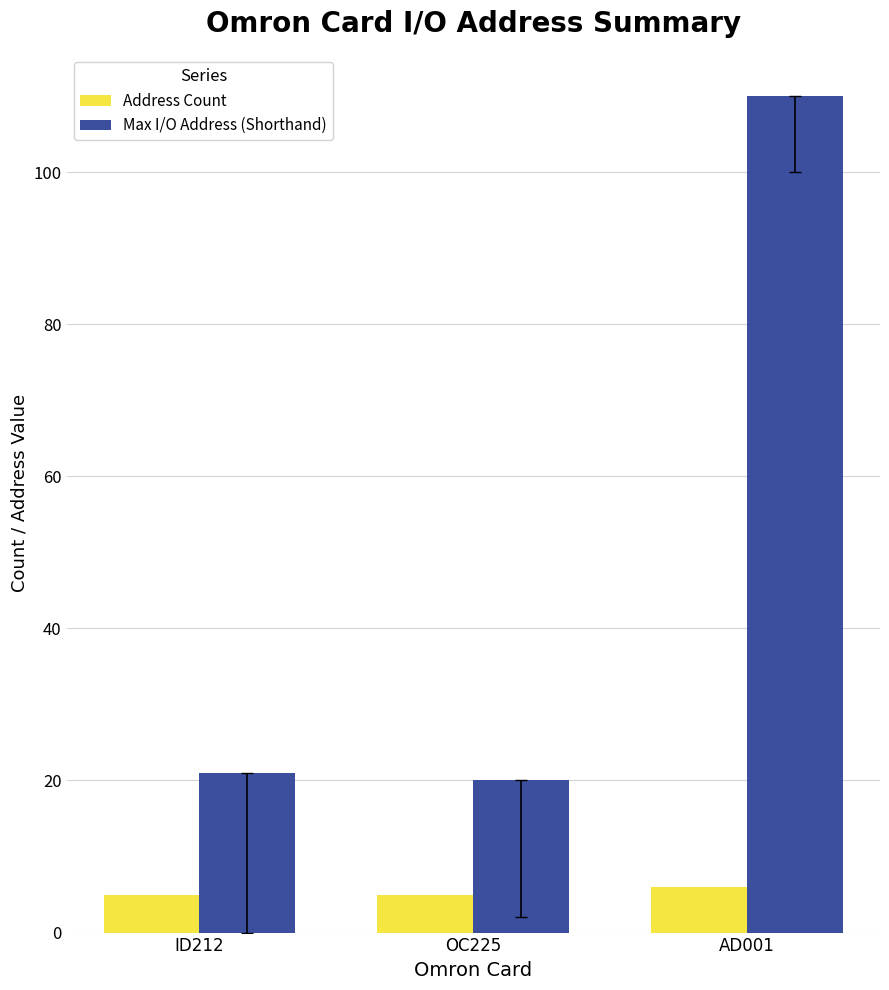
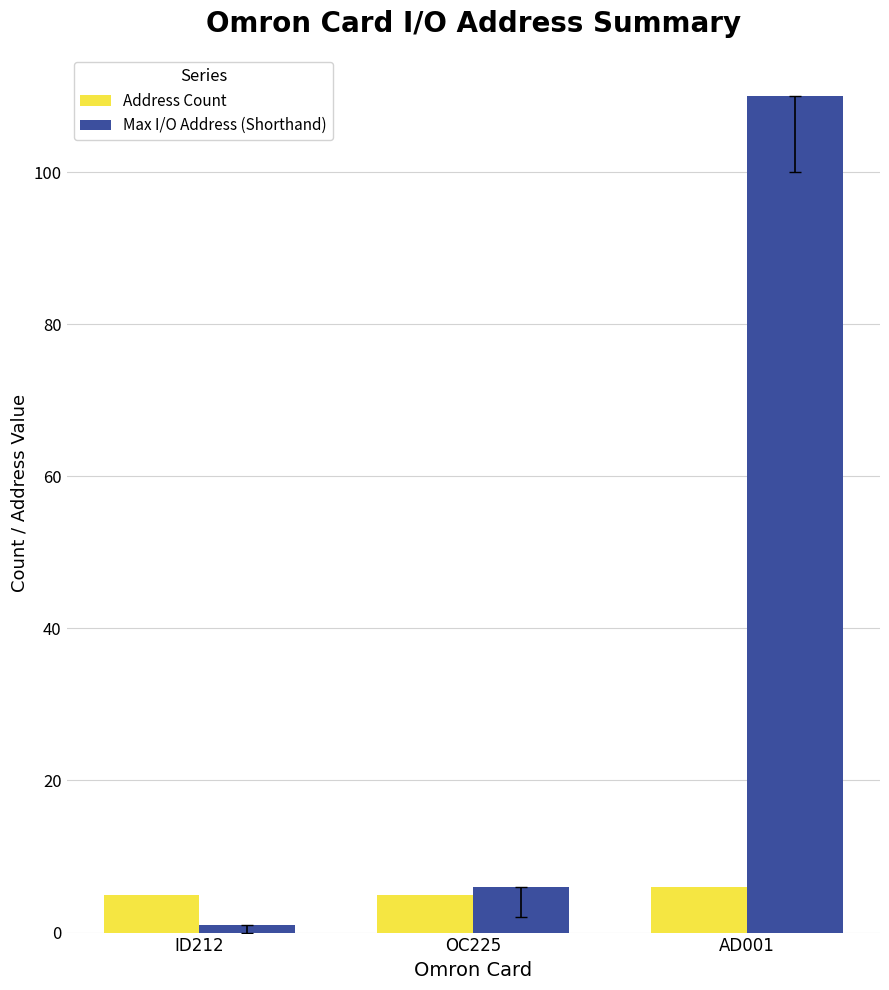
  {
    "Address Count": {
      "ID212": 5,
      "OC225": 5,
      "AD001": 6
    },
    "Max I/O Address (Shorthand)": {
-     "ID212": 21,
-     "OC225": 20,
+     "ID212": 1,
+     "OC225": 6,
      "AD001": 110
    }
  }
